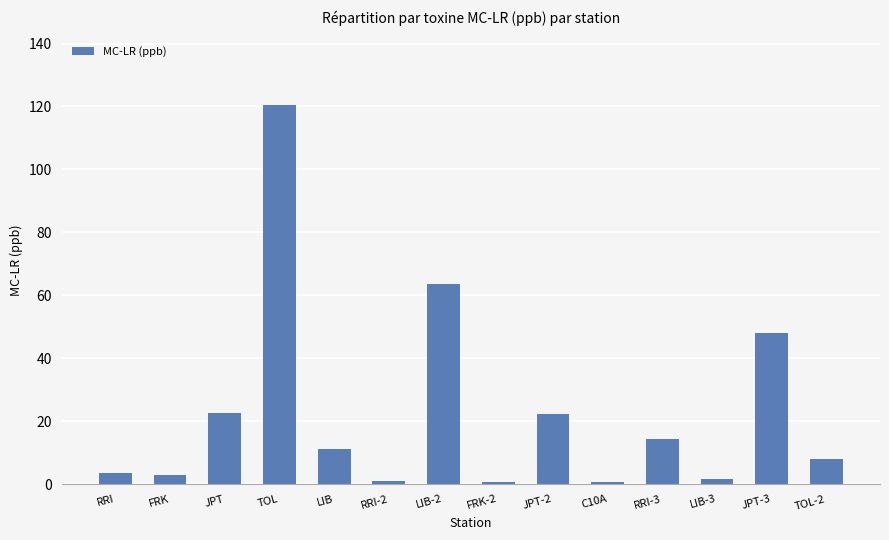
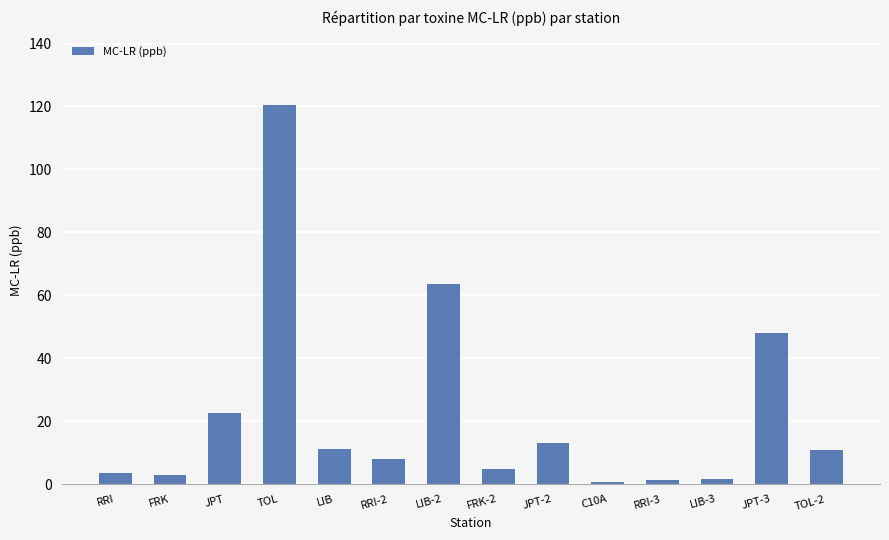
  {
    "RRI": 3,
    "FRK": 3,
    "JPT": 22,
    "TOL": 121,
    "LIB": 11,
-   "RRI-2": 1,
+   "RRI-2": 8,
    "LIB-2": 64,
-   "FRK-2": 1,
-   "JPT-2": 22,
-   "RRI-3": 14,
+   "FRK-2": 5,
+   "JPT-2": 13,
+   "RRI-3": 1,
    "LIB-3": 2,
    "JPT-3": 48,
-   "TOL-2": 8
+   "TOL-2": 11
  }
